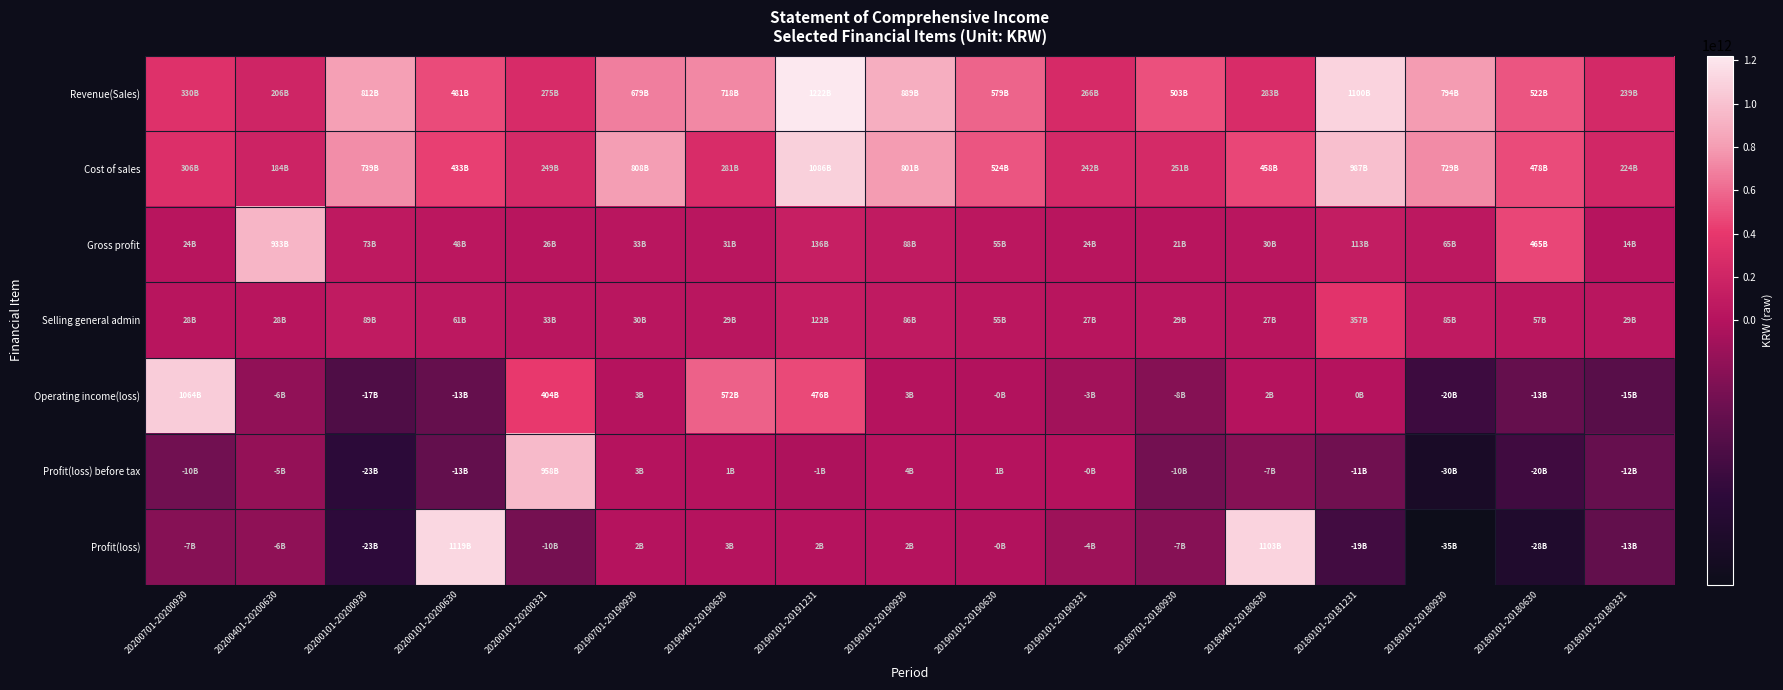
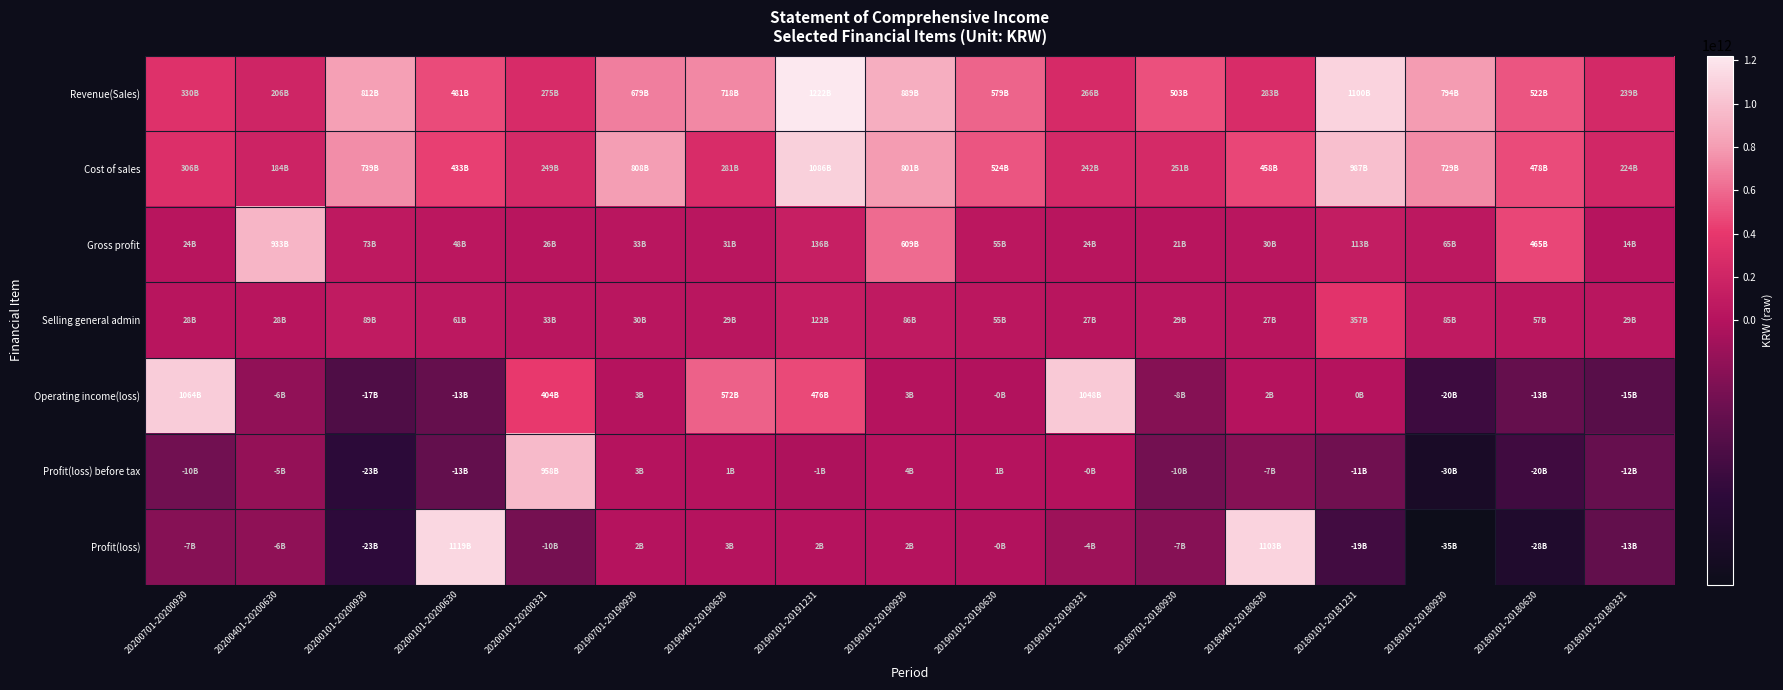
  {
    "Revenue(Sales)": {
      "20200701-20200930": "330B",
      "20200401-20200630": "206B",
      "20200101-20200930": "812B",
      "20200101-20200630": "481B",
      "20200101-20200331": "275B",
      "20190701-20190930": "679B",
      "20190401-20190630": "718B",
      "20190101-20190930": "889B",
      "20190101-20190630": "579B",
      "20190101-20190331": "266B",
      "20180701-20180930": "503B",
      "20180401-20180630": "283B",
      "20180101-20180930": "794B",
      "20180101-20180630": "522B",
      "20180101-20180331": "239B"
    },
    "Cost of sales": {
      "20200701-20200930": "306B",
      "20200401-20200630": "184B",
      "20200101-20200930": "739B",
      "20200101-20200630": "433B",
      "20200101-20200331": "249B",
      "20190701-20190930": "808B",
      "20190401-20190630": "281B",
      "20190101-20190930": "801B",
      "20190101-20190630": "524B",
      "20190101-20190331": "242B",
      "20180701-20180930": "251B",
      "20180401-20180630": "458B",
      "20180101-20181231": "987B",
      "20180101-20180930": "729B",
      "20180101-20180630": "478B",
      "20180101-20180331": "224B"
    },
    "Gross profit": {
      "20200701-20200930": "24B",
      "20200401-20200630": "933B",
      "20200101-20200930": "73B",
      "20200101-20200630": "48B",
      "20200101-20200331": "26B",
      "20190701-20190930": "33B",
      "20190401-20190630": "31B",
      "20190101-20191231": "136B",
-     "20190101-20190930": "88B",
+     "20190101-20190930": "609B",
      "20190101-20190630": "55B",
      "20190101-20190331": "24B",
      "20180701-20180930": "21B",
      "20180401-20180630": "30B",
      "20180101-20181231": "113B",
      "20180101-20180930": "65B",
      "20180101-20180630": "465B",
      "20180101-20180331": "14B"
    },
    "Selling general admin": {
      "20200701-20200930": "28B",
      "20200401-20200630": "28B",
      "20200101-20200930": "89B",
      "20200101-20200630": "61B",
      "20200101-20200331": "33B",
      "20190701-20190930": "30B",
      "20190401-20190630": "29B",
      "20190101-20191231": "122B",
      "20190101-20190930": "86B",
      "20190101-20190630": "55B",
      "20190101-20190331": "27B",
      "20180701-20180930": "29B",
      "20180401-20180630": "27B",
      "20180101-20181231": "357B",
      "20180101-20180930": "85B",
      "20180101-20180630": "57B",
      "20180101-20180331": "29B"
    },
    "Operating income(loss)": {
      "20200701-20200930": "1064B",
      "20200401-20200630": "-6B",
      "20200101-20200930": "-17B",
      "20200101-20200630": "-13B",
      "20200101-20200331": "404B",
      "20190701-20190930": "3B",
      "20190401-20190630": "572B",
      "20190101-20191231": "476B",
      "20190101-20190930": "3B",
      "20190101-20190630": "-0B",
-     "20190101-20190331": "-3B",
+     "20190101-20190331": "1048B",
      "20180701-20180930": "-8B",
      "20180401-20180630": "2B",
      "20180101-20181231": "0B",
      "20180101-20180930": "-20B",
      "20180101-20180630": "-13B",
      "20180101-20180331": "-15B"
    },
    "Profit(loss) before tax": {
      "20200701-20200930": "-10B",
      "20200401-20200630": "-5B",
      "20200101-20200930": "-23B",
      "20200101-20200630": "-13B",
      "20200101-20200331": "958B",
      "20190701-20190930": "3B",
      "20190401-20190630": "1B",
      "20190101-20191231": "-1B",
      "20190101-20190930": "4B",
      "20190101-20190630": "1B",
      "20190101-20190331": "-0B",
      "20180701-20180930": "-10B",
      "20180401-20180630": "-7B",
      "20180101-20181231": "-11B",
      "20180101-20180930": "-30B",
      "20180101-20180630": "-20B",
      "20180101-20180331": "-12B"
    },
    "Profit(loss)": {
      "20200701-20200930": "-7B",
      "20200401-20200630": "-6B",
      "20200101-20200930": "-23B",
      "20200101-20200331": "-10B",
      "20190701-20190930": "2B",
      "20190401-20190630": "3B",
      "20190101-20191231": "2B",
      "20190101-20190930": "2B",
      "20190101-20190630": "-0B",
      "20190101-20190331": "-4B",
      "20180701-20180930": "-7B",
      "20180101-20181231": "-19B",
      "20180101-20180930": "-35B",
      "20180101-20180630": "-28B",
      "20180101-20180331": "-13B"
    }
  }
